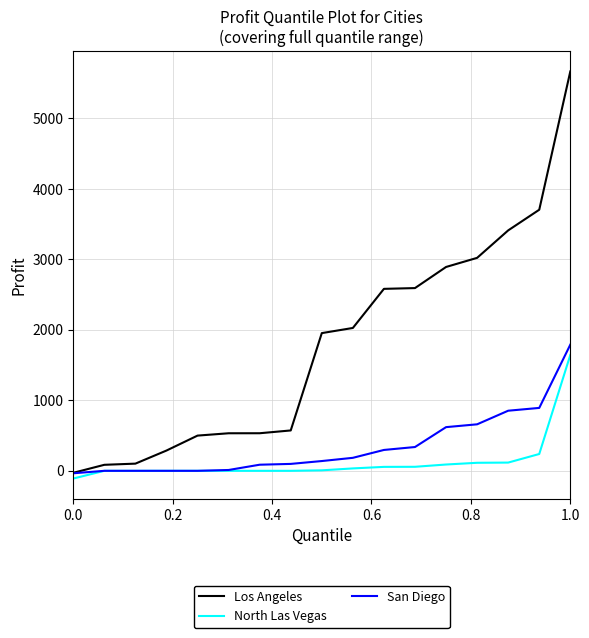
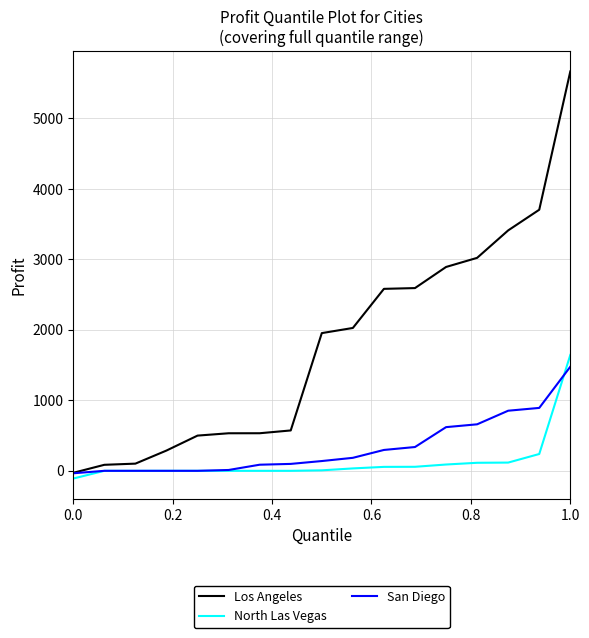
  {
    "Los Angeles": {
      "1.0": 5700
    },
    "North Las Vegas": {
      "0.0": -100,
      "1.0": 1600
    },
    "San Diego": {
-     "1.0": 1800
+     "1.0": 1500
    }
  }
